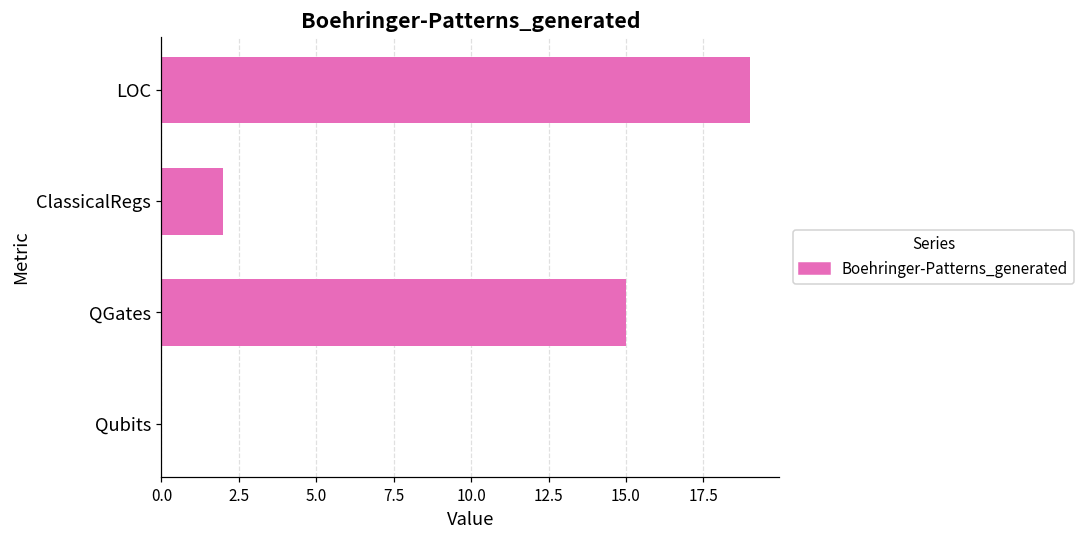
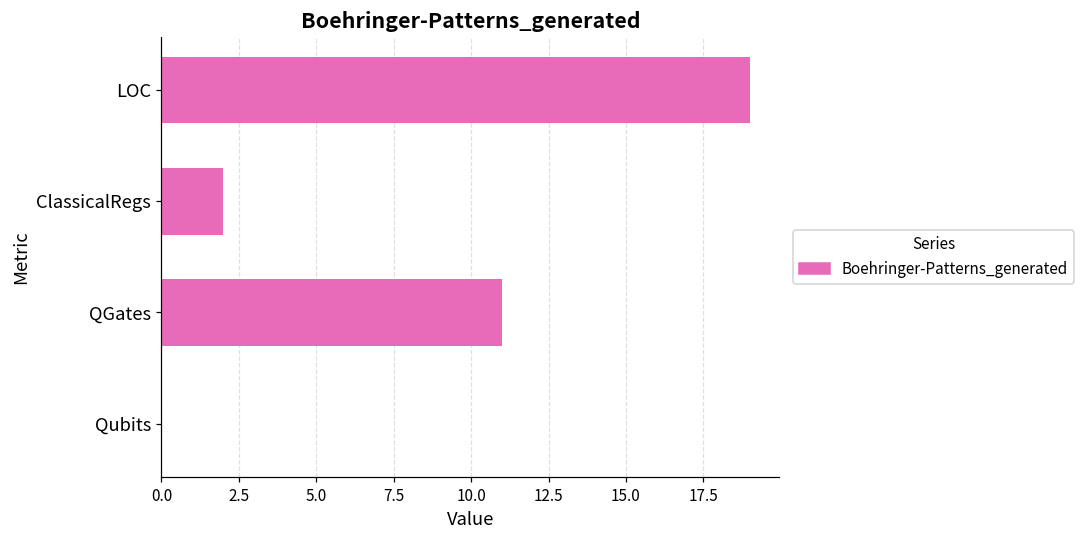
  {
    "LOC": 19,
    "ClassicalRegs": 2,
-   "QGates": 15,
+   "QGates": 11,
    "Qubits": 0
  }
